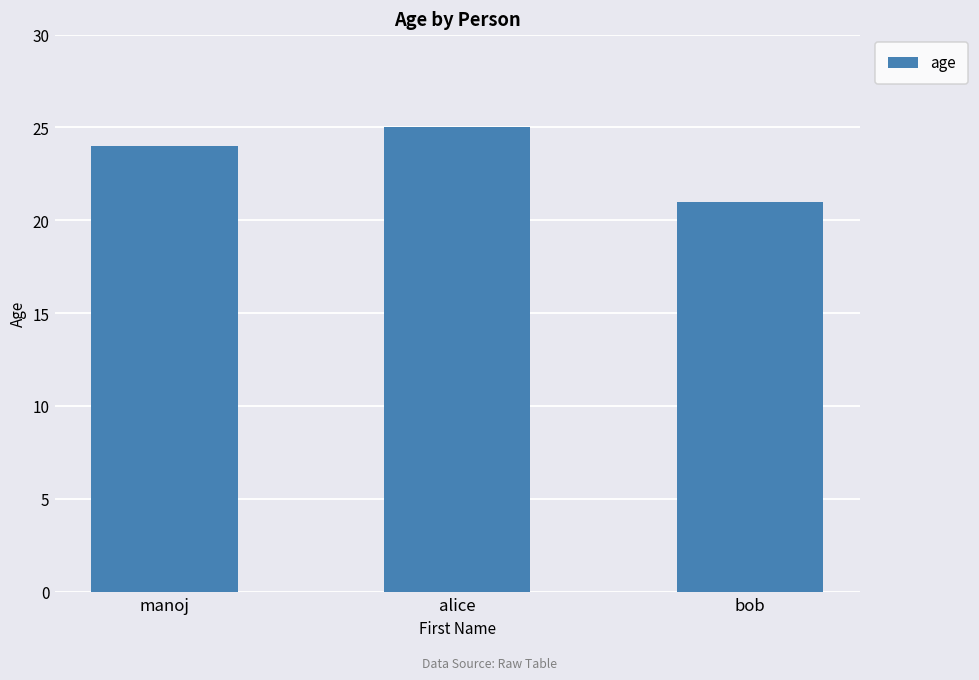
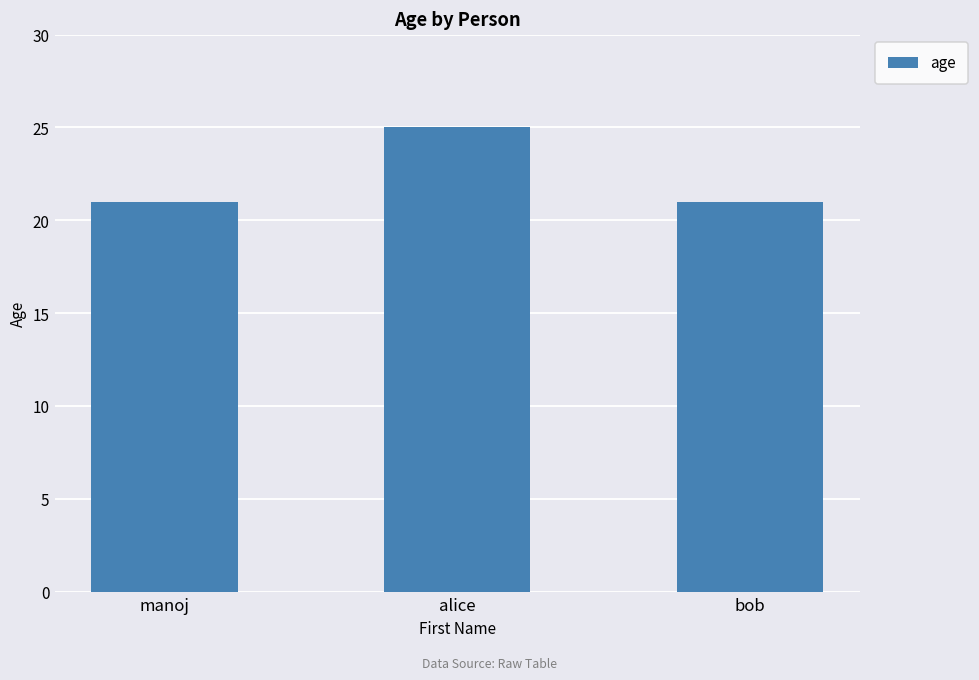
  {
-   "manoj": 24,
+   "manoj": 21,
    "alice": 25,
    "bob": 21
  }
